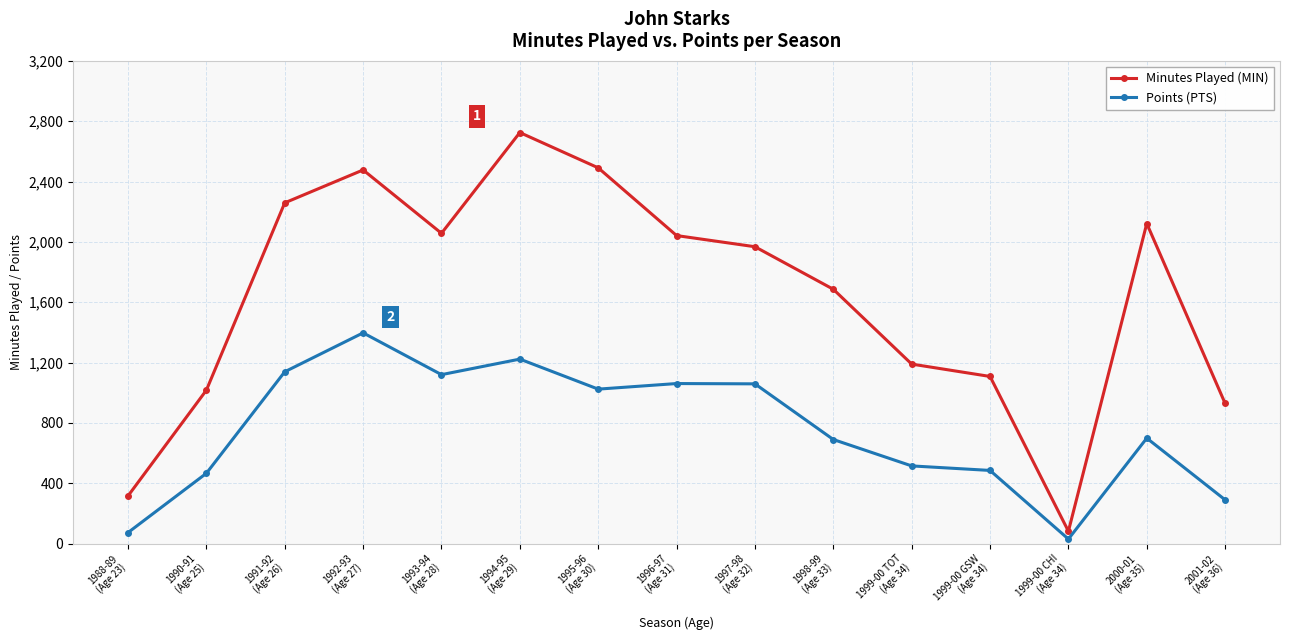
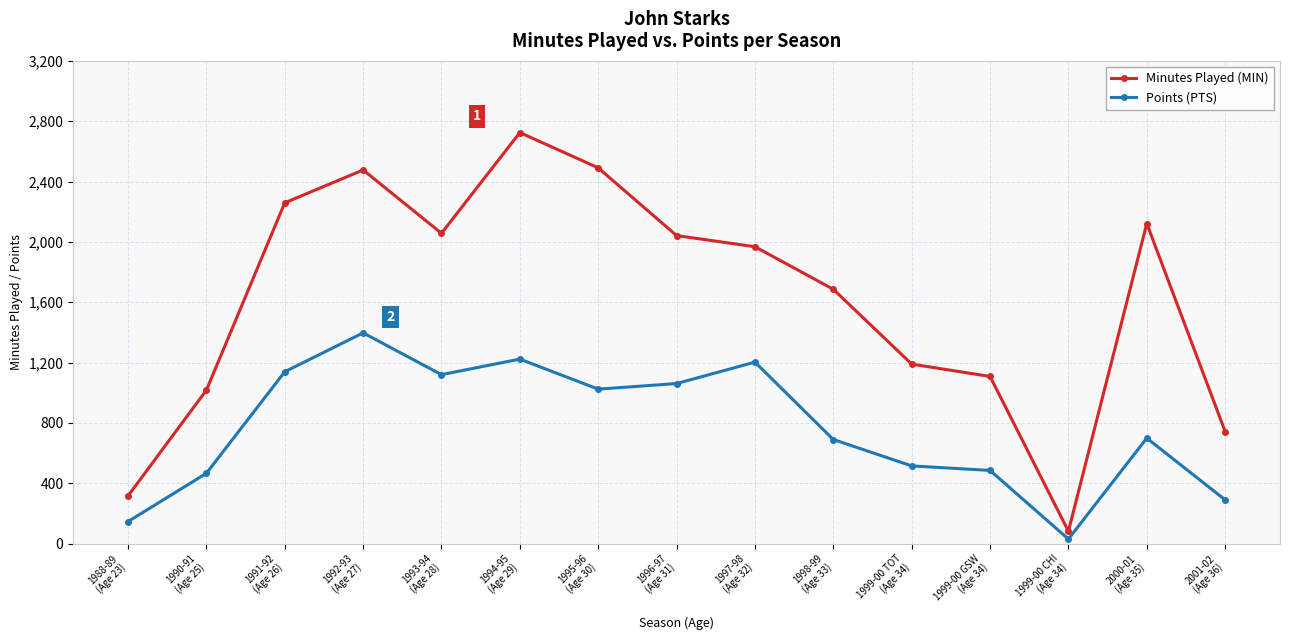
  {
    "Minutes Played (MIN)": {
      "1988-89 (Age 23)": "320",
      "1990-91 (Age 25)": "1,020",
      "1991-92 (Age 26)": "2,260",
      "1992-93 (Age 27)": "2,480",
      "1993-94 (Age 28)": "2,060",
      "1994-95 (Age 29)": "2,730",
      "1995-96 (Age 30)": "2,490",
      "1996-97 (Age 31)": "2,040",
      "1997-98 (Age 32)": "1,970",
      "1998-99 (Age 33)": "1,690",
      "1999-00 TOT (Age 34)": "1,190",
      "1999-00 GSW (Age 34)": "1,110",
      "1999-00 CHI (Age 34)": "80",
      "2000-01 (Age 35)": "2,120",
-     "2001-02 (Age 36)": "930"
+     "2001-02 (Age 36)": "740"
    },
    "Points (PTS)": {
-     "1988-89 (Age 23)": "70",
+     "1988-89 (Age 23)": "150",
      "1990-91 (Age 25)": "470",
      "1991-92 (Age 26)": "1,140",
      "1992-93 (Age 27)": "1,400",
      "1993-94 (Age 28)": "1,120",
      "1994-95 (Age 29)": "1,220",
      "1995-96 (Age 30)": "1,020",
      "1996-97 (Age 31)": "1,060",
-     "1997-98 (Age 32)": "1,060",
+     "1997-98 (Age 32)": "1,200",
      "1998-99 (Age 33)": "690",
      "1999-00 TOT (Age 34)": "520",
      "1999-00 GSW (Age 34)": "490",
      "1999-00 CHI (Age 34)": "30",
      "2000-01 (Age 35)": "700",
      "2001-02 (Age 36)": "290"
    }
  }
